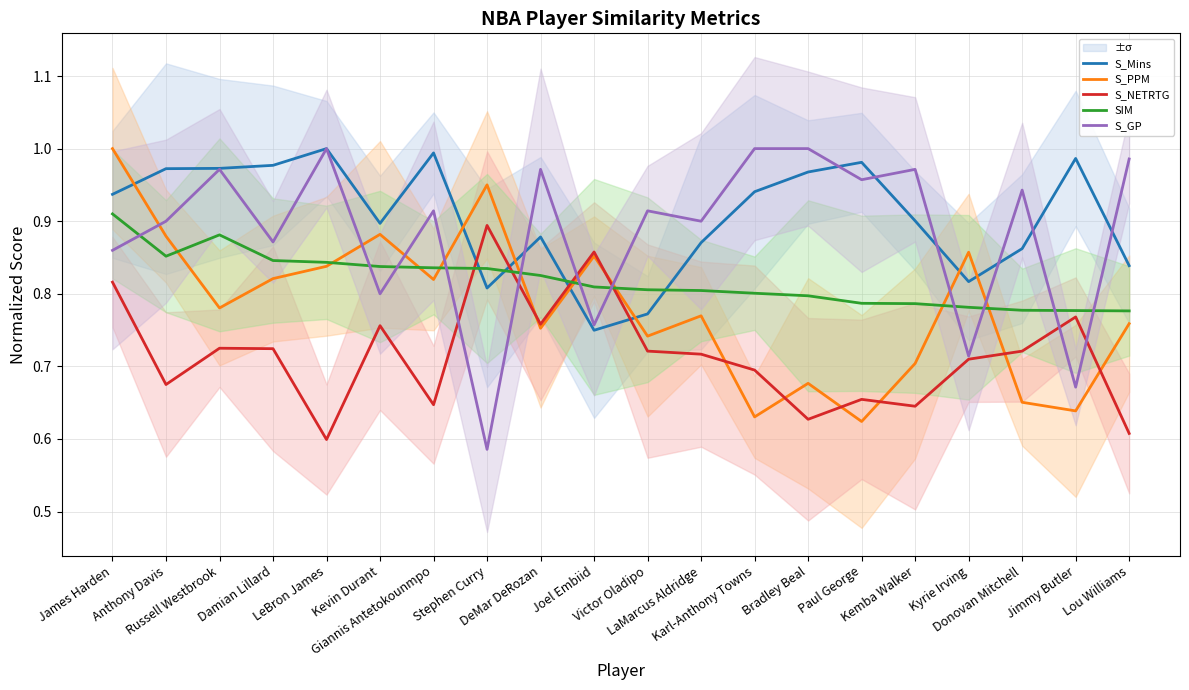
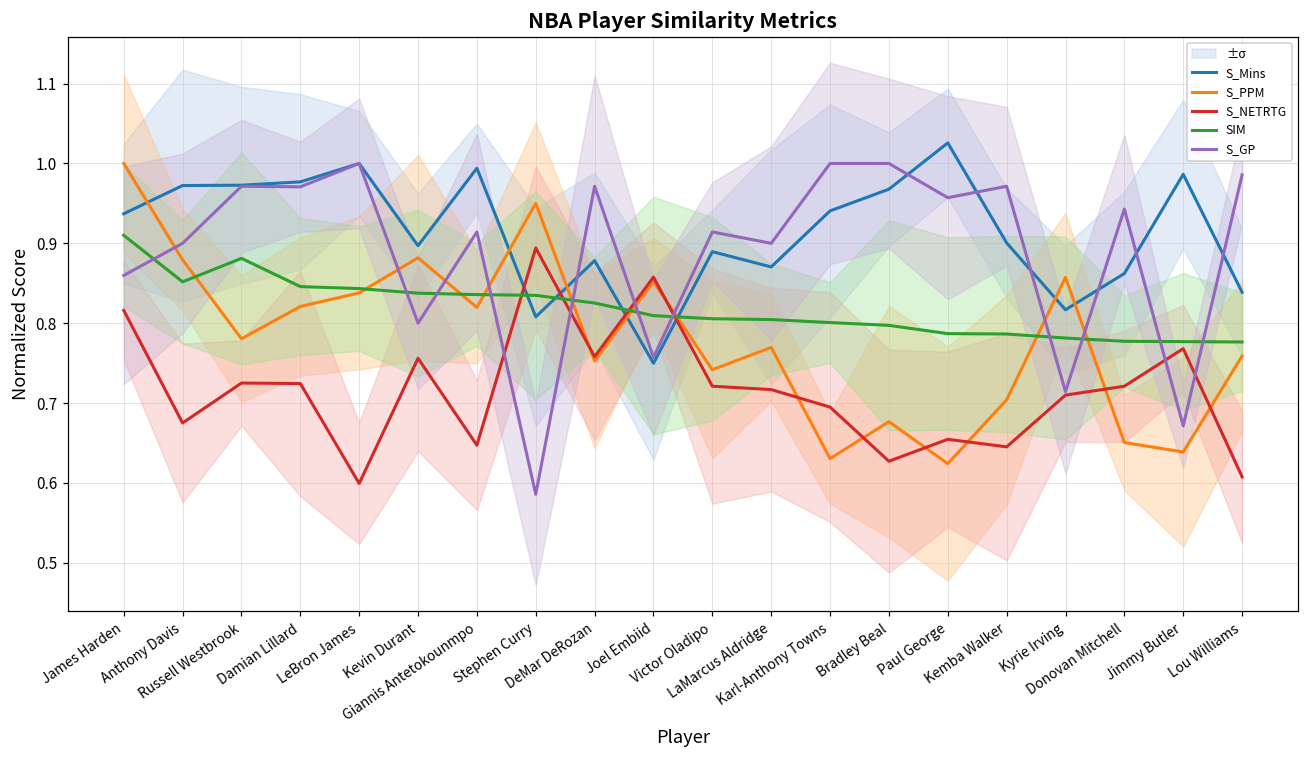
  {
    "S_Mins": {
      "James Harden": 0.94,
      "Anthony Davis": 0.97,
      "Damian Lillard": 0.98,
      "Kevin Durant": 0.90,
      "Giannis Antetokounmpo": 0.99,
      "Stephen Curry": 0.81,
      "DeMar DeRozan": 0.88,
      "Joel Embiid": 0.75,
-     "Victor Oladipo": 0.77,
+     "Victor Oladipo": 0.89,
      "LaMarcus Aldridge": 0.87,
      "Karl-Anthony Towns": 0.94,
      "Bradley Beal": 0.97,
-     "Paul George": 0.98,
+     "Paul George": 1.03,
      "Kemba Walker": 0.90,
      "Donovan Mitchell": 0.86,
      "Jimmy Butler": 0.99
    },
    "S_PPM": {
      "Anthony Davis": 0.88,
      "Damian Lillard": 0.82,
      "LeBron James": 0.84,
      "Giannis Antetokounmpo": 0.82,
      "Stephen Curry": 0.95,
      "DeMar DeRozan": 0.75,
      "Victor Oladipo": 0.74,
      "LaMarcus Aldridge": 0.77,
      "Karl-Anthony Towns": 0.63,
      "Bradley Beal": 0.68,
      "Paul George": 0.62,
      "Kemba Walker": 0.70,
      "Kyrie Irving": 0.86,
      "Donovan Mitchell": 0.65,
      "Jimmy Butler": 0.64,
      "Lou Williams": 0.76
    },
    "S_NETRTG": {
      "James Harden": 0.82,
      "Anthony Davis": 0.68,
      "Russell Westbrook": 0.73,
      "Damian Lillard": 0.72,
      "LeBron James": 0.60,
      "Kevin Durant": 0.76,
      "Giannis Antetokounmpo": 0.65,
      "Stephen Curry": 0.89,
      "DeMar DeRozan": 0.76,
      "Victor Oladipo": 0.72,
      "LaMarcus Aldridge": 0.72,
      "Karl-Anthony Towns": 0.69,
      "Bradley Beal": 0.63,
      "Paul George": 0.65,
      "Kemba Walker": 0.65,
      "Kyrie Irving": 0.71,
      "Donovan Mitchell": 0.72,
      "Jimmy Butler": 0.77,
      "Lou Williams": 0.61
    },
    "SIM": {
      "James Harden": 0.91,
      "Anthony Davis": 0.85,
      "Russell Westbrook": 0.88,
      "Damian Lillard": 0.85,
      "LeBron James": 0.84,
      "Kevin Durant": 0.84,
      "Giannis Antetokounmpo": 0.84,
      "Stephen Curry": 0.83,
      "DeMar DeRozan": 0.83,
      "Joel Embiid": 0.81,
      "Victor Oladipo": 0.81,
      "LaMarcus Aldridge": 0.80,
      "Karl-Anthony Towns": 0.80,
      "Bradley Beal": 0.80,
      "Paul George": 0.79,
      "Kyrie Irving": 0.78,
      "Donovan Mitchell": 0.78,
      "Jimmy Butler": 0.78,
      "Lou Williams": 0.78
    },
    "S_GP": {
      "James Harden": 0.86,
      "Anthony Davis": 0.90,
-     "Damian Lillard": 0.87,
+     "Damian Lillard": 0.97,
      "Kevin Durant": 0.80,
      "Giannis Antetokounmpo": 0.91,
      "Stephen Curry": 0.59,
      "DeMar DeRozan": 0.97,
      "Joel Embiid": 0.76,
      "Victor Oladipo": 0.91,
      "LaMarcus Aldridge": 0.90,
      "Karl-Anthony Towns": 1.00,
      "Bradley Beal": 1.00,
      "Paul George": 0.96,
      "Kyrie Irving": 0.71,
      "Donovan Mitchell": 0.94,
      "Jimmy Butler": 0.67,
      "Lou Williams": 0.99
    }
  }
